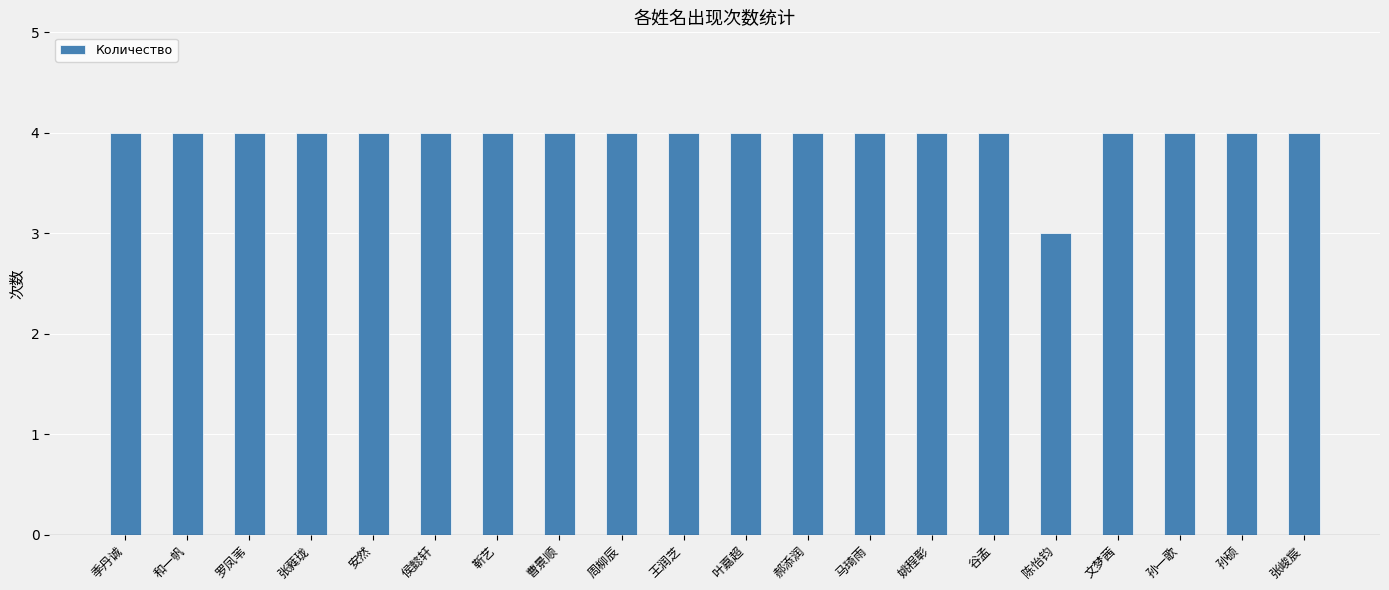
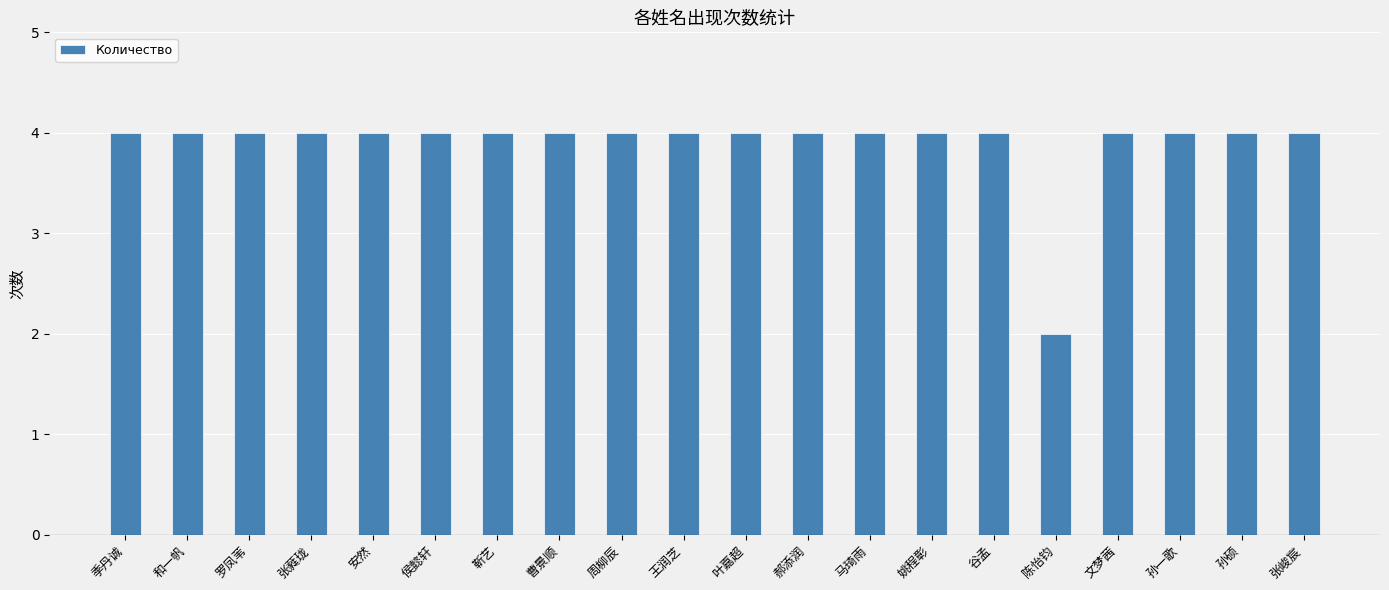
  {
    "季丹诚": 4,
    "和一帆": 4,
    "罗凤苇": 4,
    "张蕤珑": 4,
    "安然": 4,
    "侯懿轩": 4,
    "靳艺": 4,
    "曹景顺": 4,
    "周柳辰": 4,
    "王润芝": 4,
    "叶嘉超": 4,
    "郝添润": 4,
    "马琦雨": 4,
    "姚程彰": 4,
    "谷孟": 4,
-   "陈怡钧": 3,
+   "陈怡钧": 2,
    "文梦茜": 4,
    "孙一歌": 4,
    "孙硕": 4,
    "张峻宸": 4
  }
